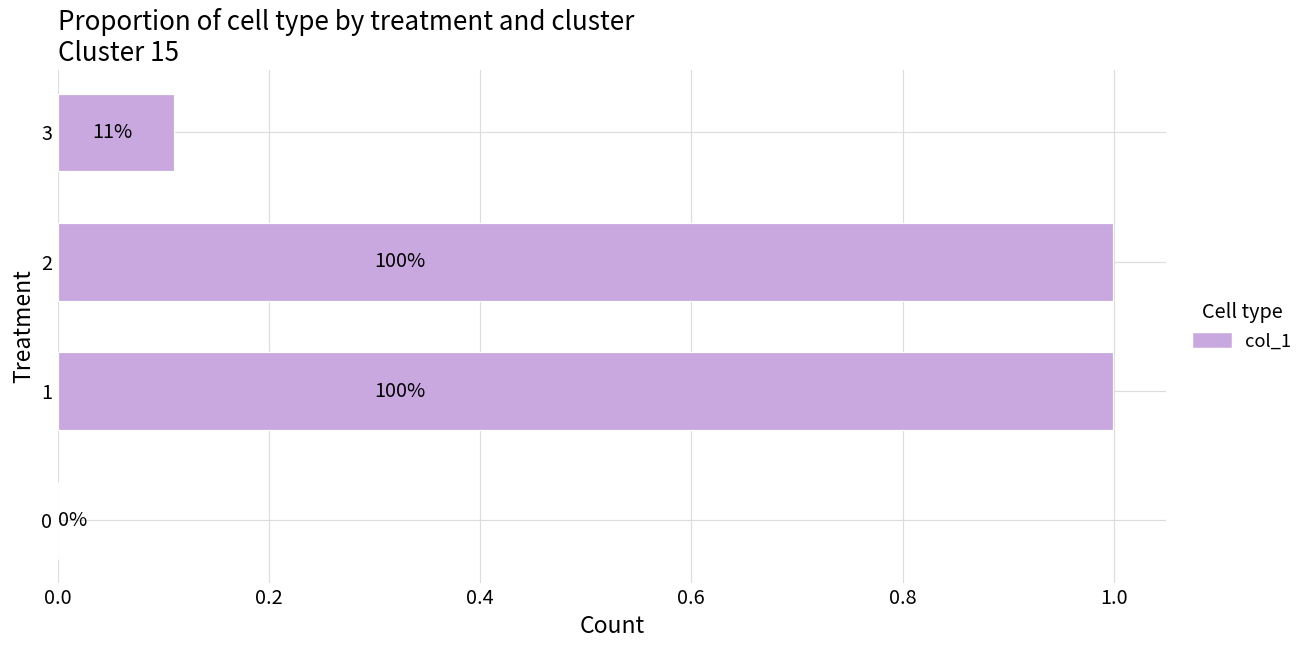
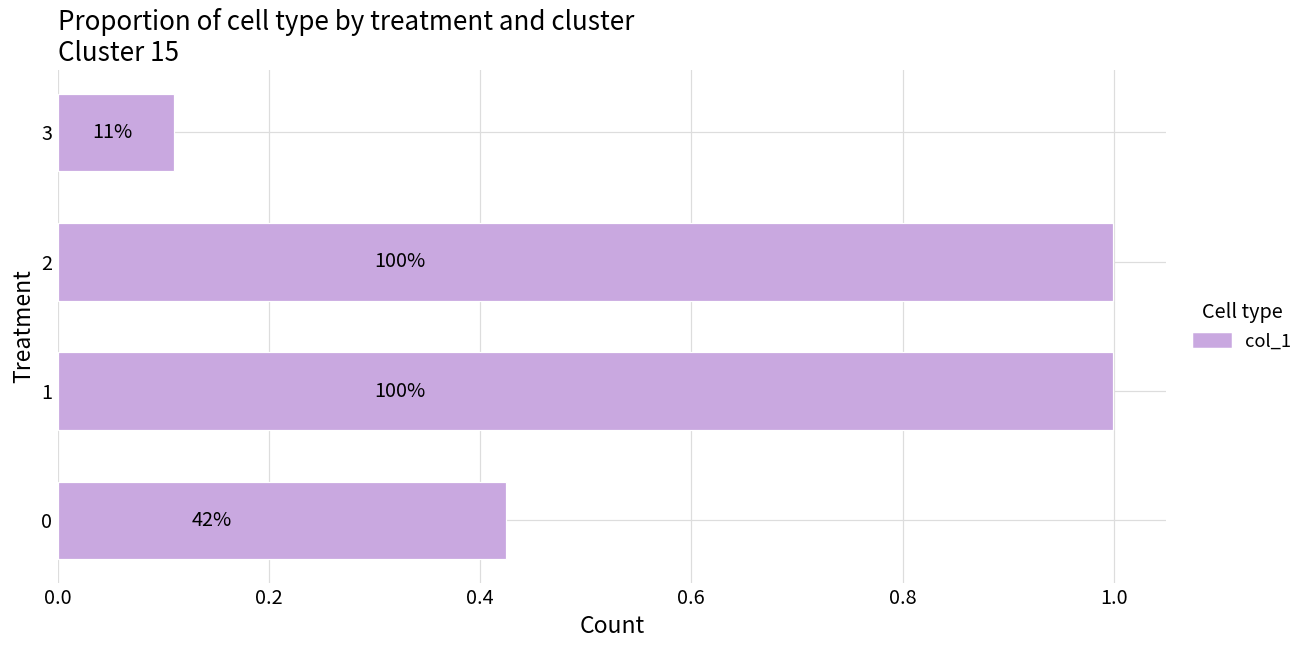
  {
    "3": "11%",
    "2": "100%",
    "1": "100%",
-   "0": "0%"
+   "0": "42%"
  }
